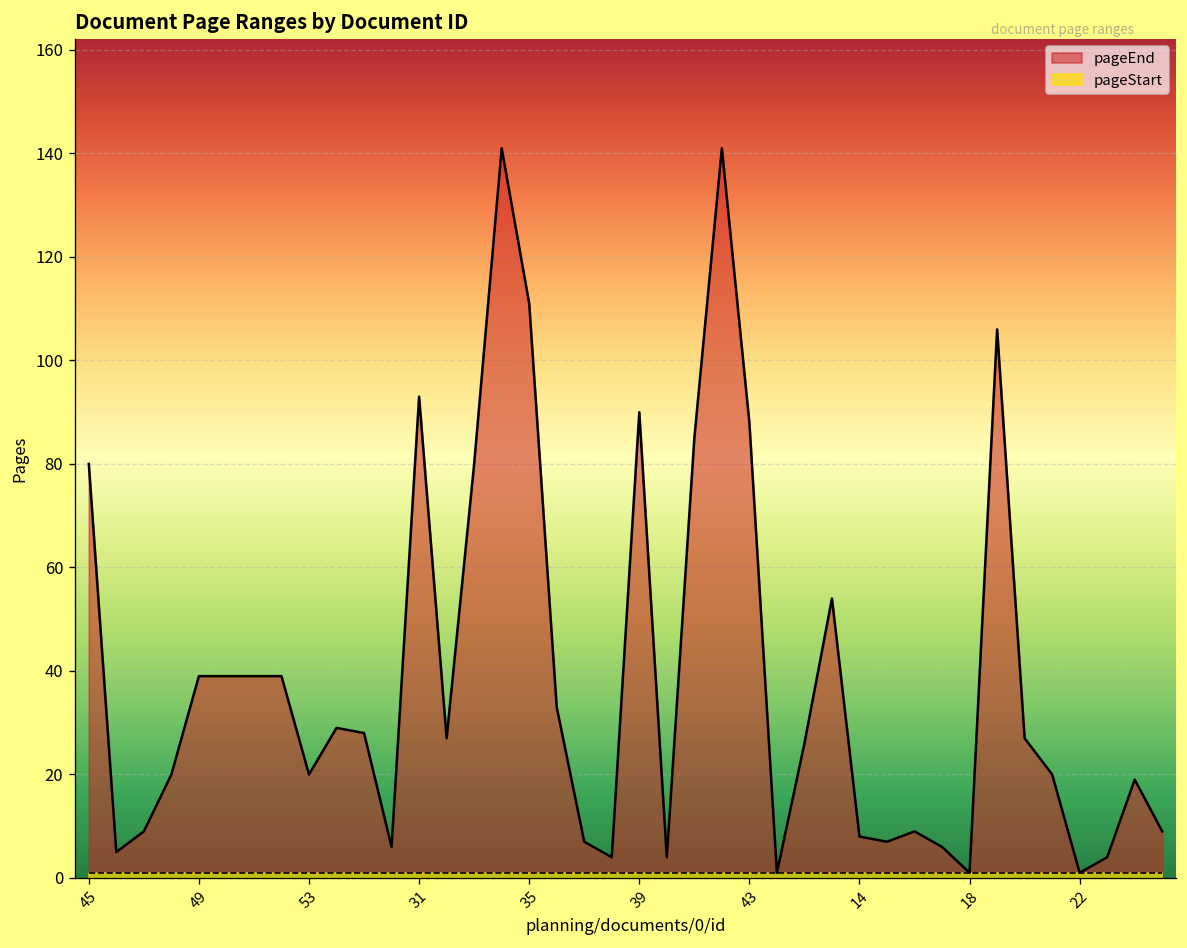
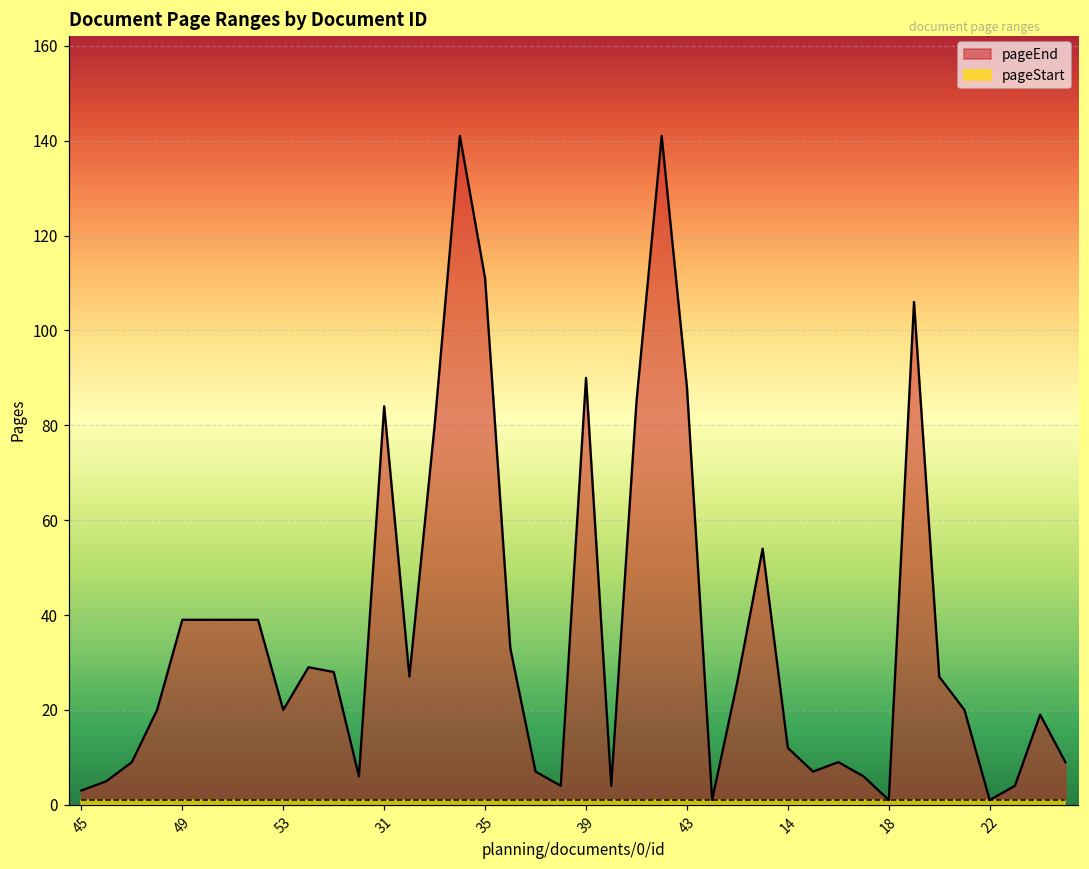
  {
    "pageEnd": {
-     "45": 80,
+     "45": 3,
      "49": 39,
      "53": 20,
-     "31": 93,
+     "31": 84,
      "35": 111,
      "39": 90,
      "43": 88,
-     "14": 8
+     "14": 12
    },
    "pageStart": {
      "45": 1,
      "49": 1,
      "53": 1,
      "31": 1,
      "35": 1,
      "39": 1,
      "43": 1,
      "14": 1
    }
  }
